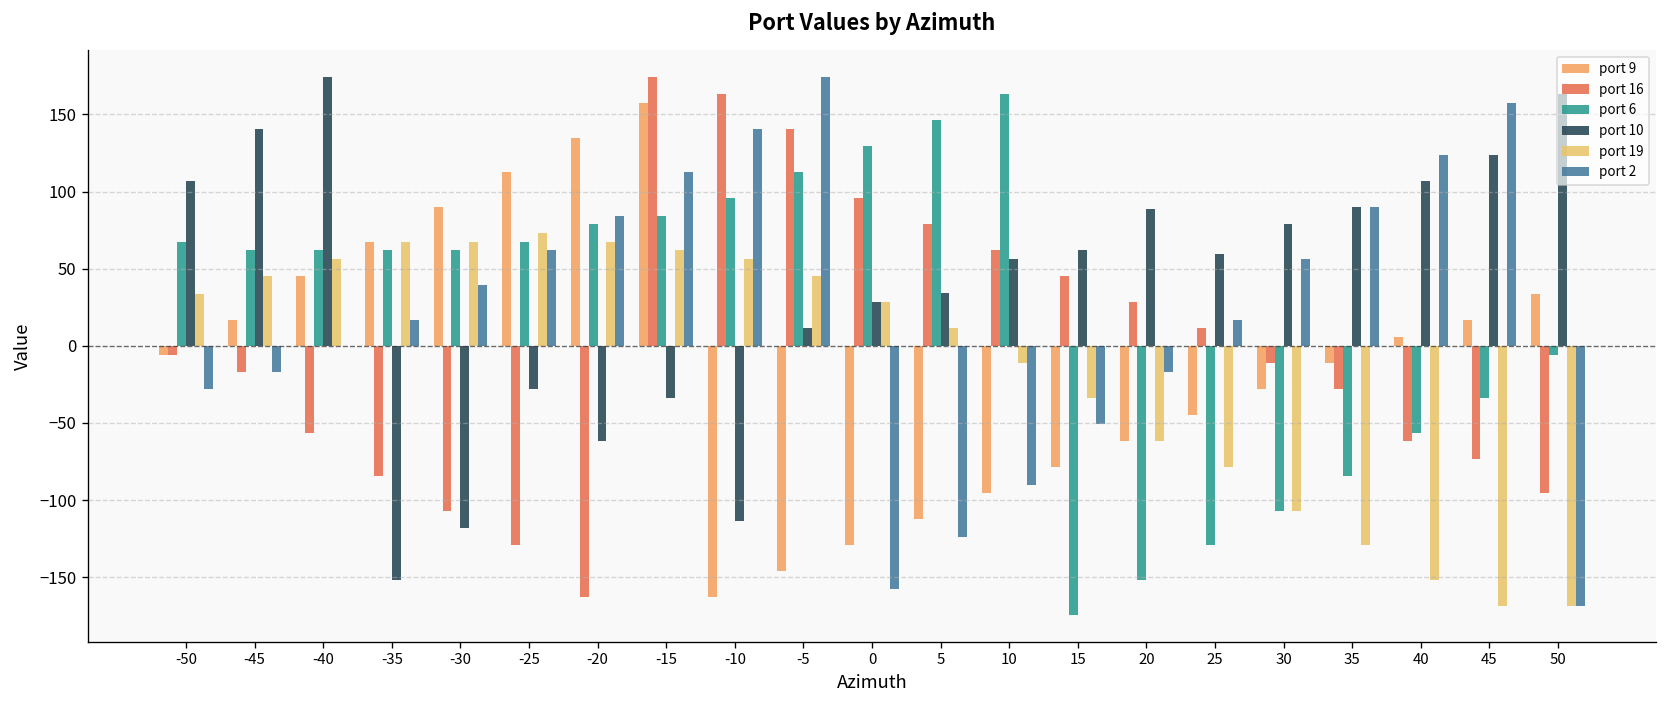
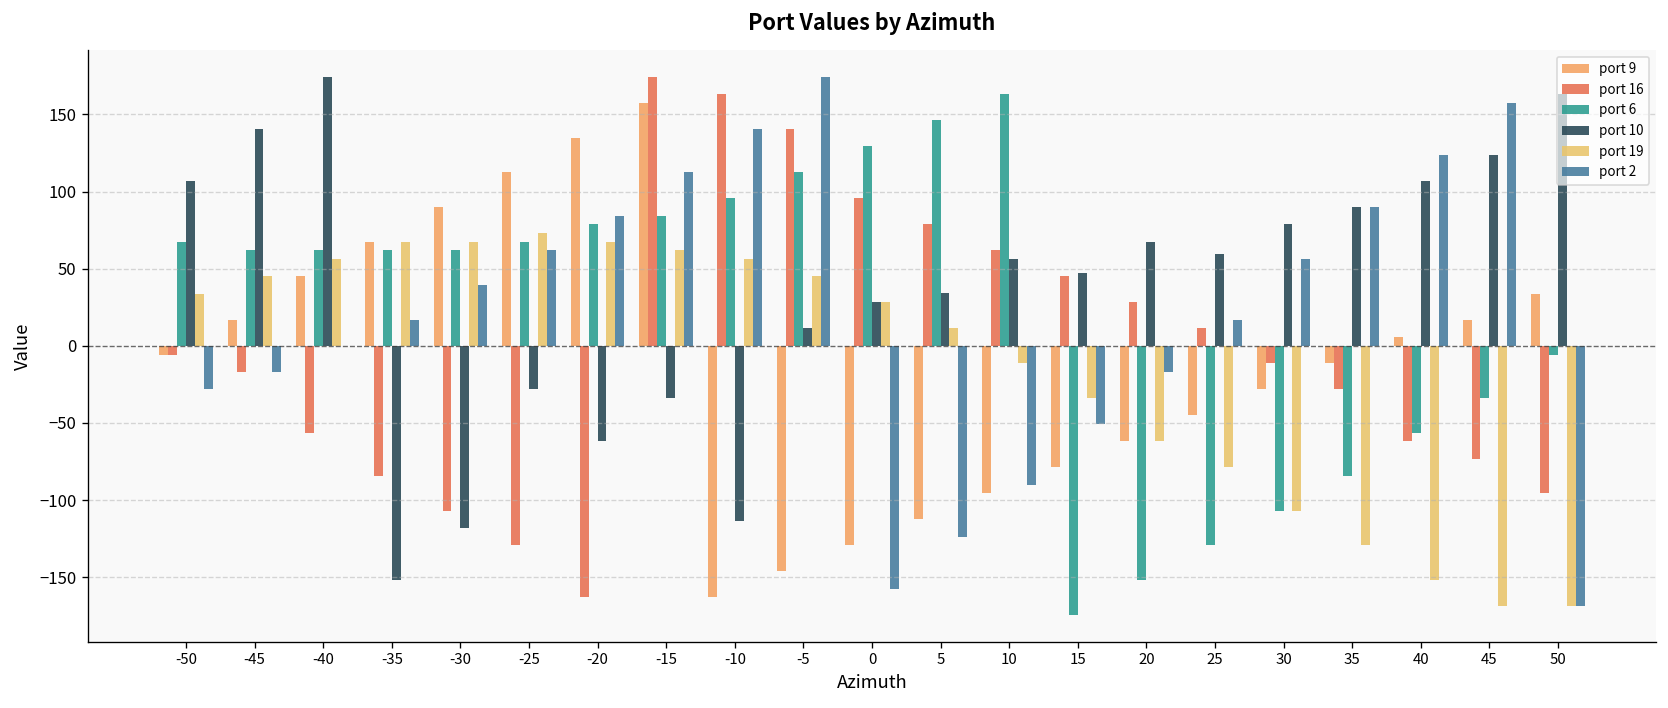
  {
    "port 10": {
      "-50": 107,
      "-45": 141,
      "-40": 174,
      "-35": -152,
      "-30": -118,
      "-25": -28,
      "-20": -62,
      "-15": -34,
      "-10": -114,
      "-5": 11,
      "0": 28,
      "5": 34,
      "10": 56,
-     "15": 62,
-     "20": 89,
+     "15": 47,
+     "20": 68,
      "25": 60,
      "30": 79,
      "35": 90,
      "40": 107,
      "45": 124
    }
  }
